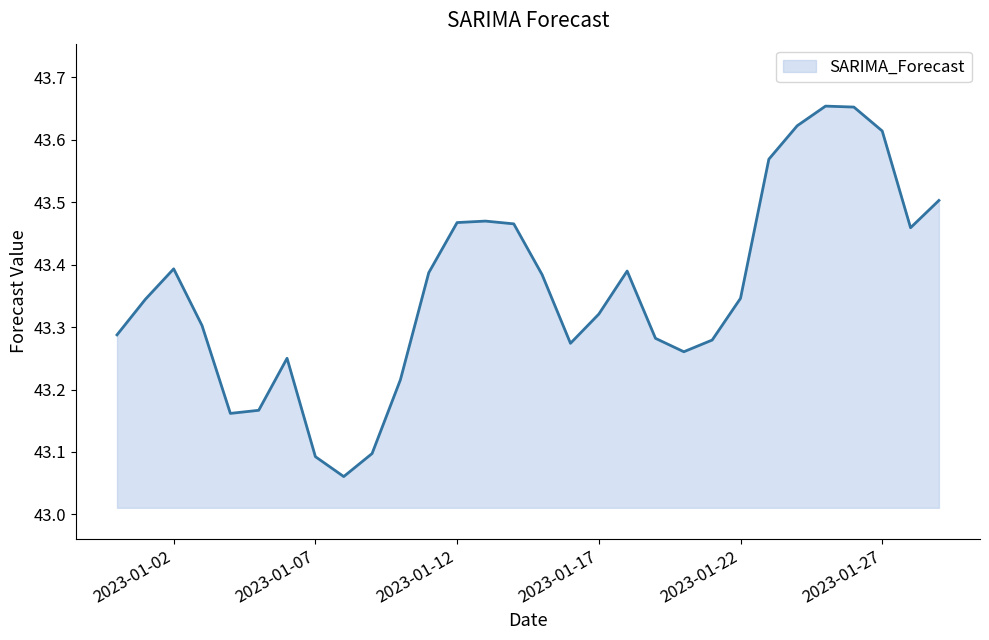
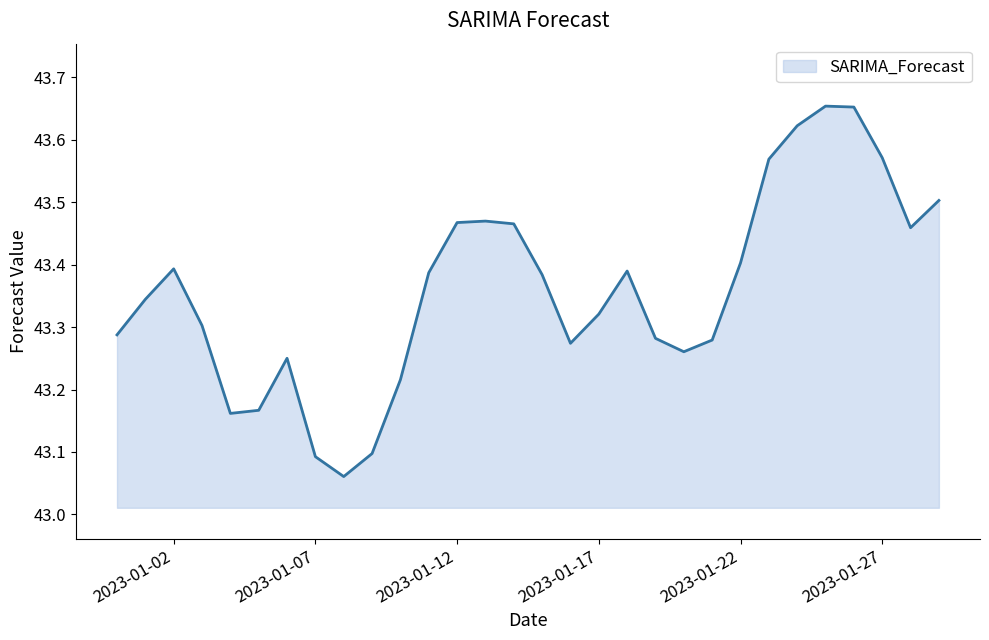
  {
    "2023-01-02": 43.39,
    "2023-01-07": 43.09,
    "2023-01-12": 43.47,
    "2023-01-17": 43.32,
-   "2023-01-22": 43.35,
-   "2023-01-27": 43.61
+   "2023-01-22": 43.40,
+   "2023-01-27": 43.57
  }
